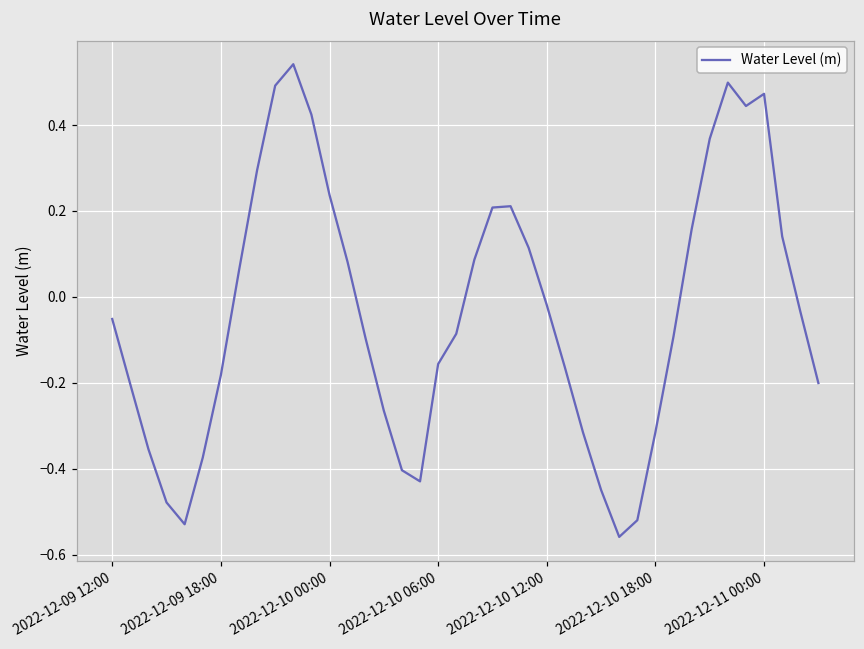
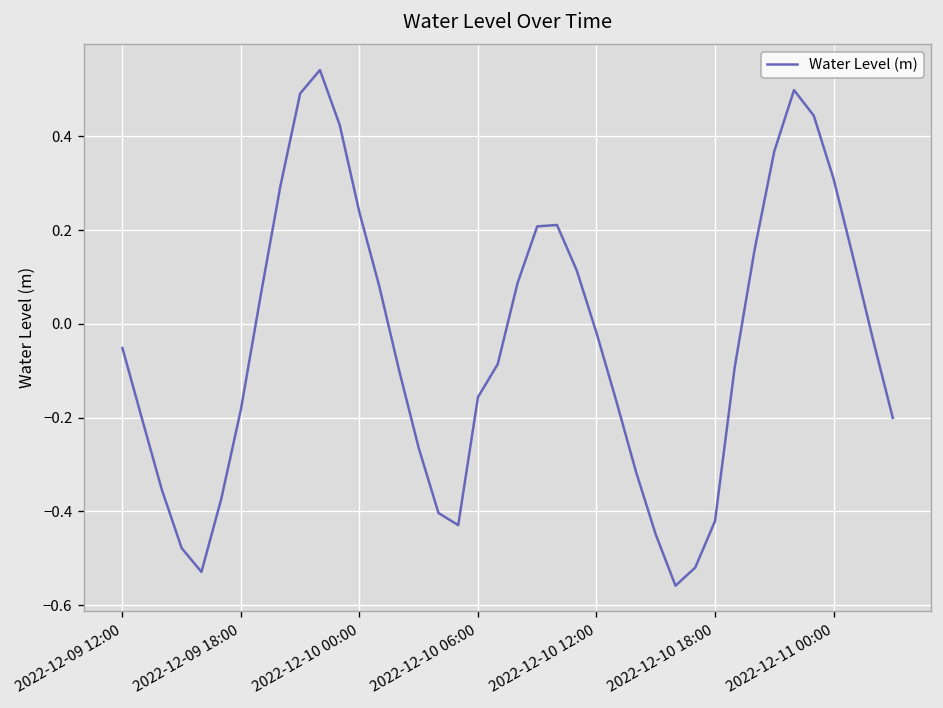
  {
    "2022-12-09 12:00": -0.05,
    "2022-12-09 18:00": -0.18,
    "2022-12-10 00:00": 0.24,
    "2022-12-10 06:00": -0.16,
    "2022-12-10 12:00": -0.02,
-   "2022-12-10 18:00": -0.31,
-   "2022-12-11 00:00": 0.47
+   "2022-12-10 18:00": -0.42,
+   "2022-12-11 00:00": 0.31
  }
